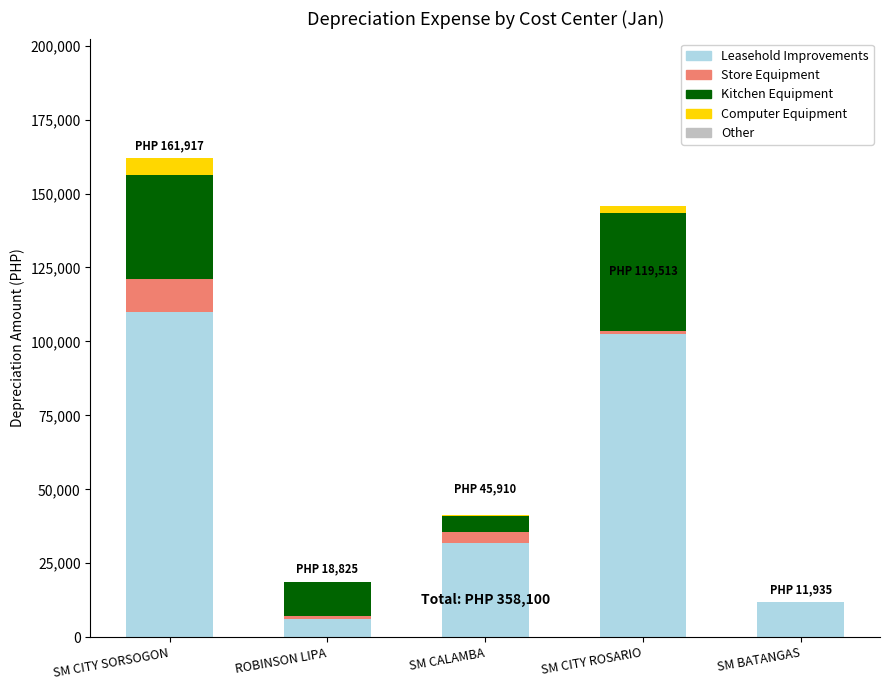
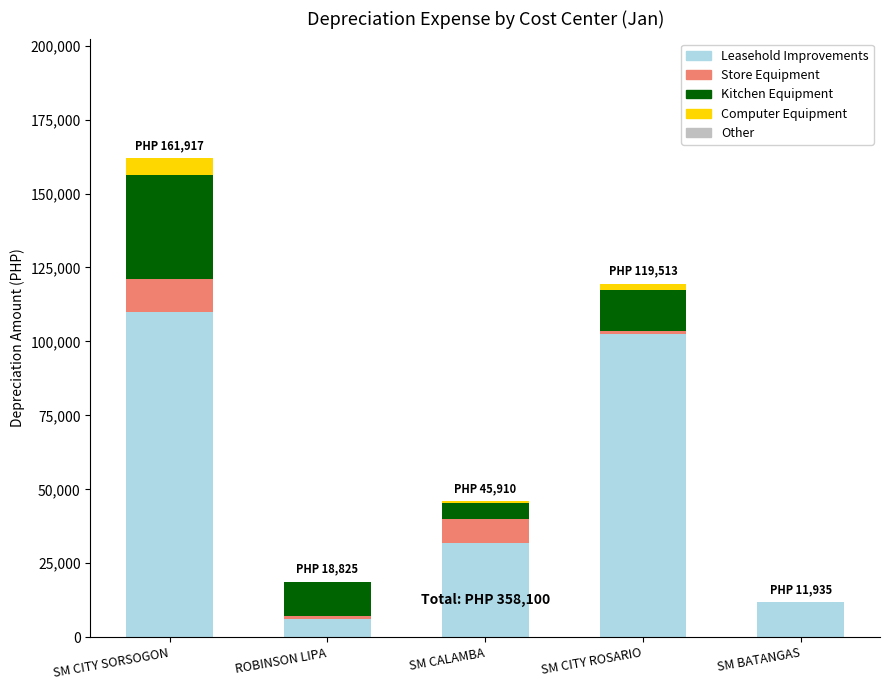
  {
    "Store Equipment": {
      "SM CITY SORSOGON": "11,000",
      "ROBINSON LIPA": "1,000",
-     "SM CALAMBA": "4,000",
+     "SM CALAMBA": "8,000",
      "SM CITY ROSARIO": "1,000"
    },
    "Kitchen Equipment": {
      "SM CITY SORSOGON": "35,000",
      "ROBINSON LIPA": "12,000",
      "SM CALAMBA": "5,000",
-     "SM CITY ROSARIO": "40,000"
+     "SM CITY ROSARIO": "14,000"
    }
  }
